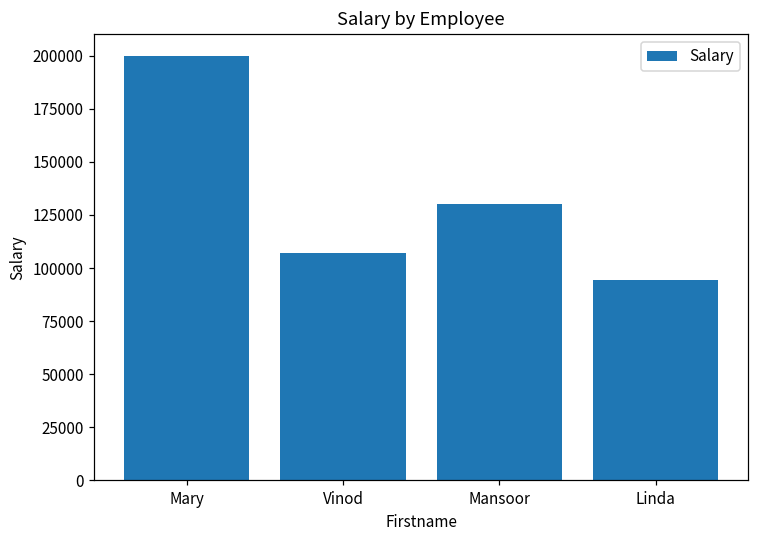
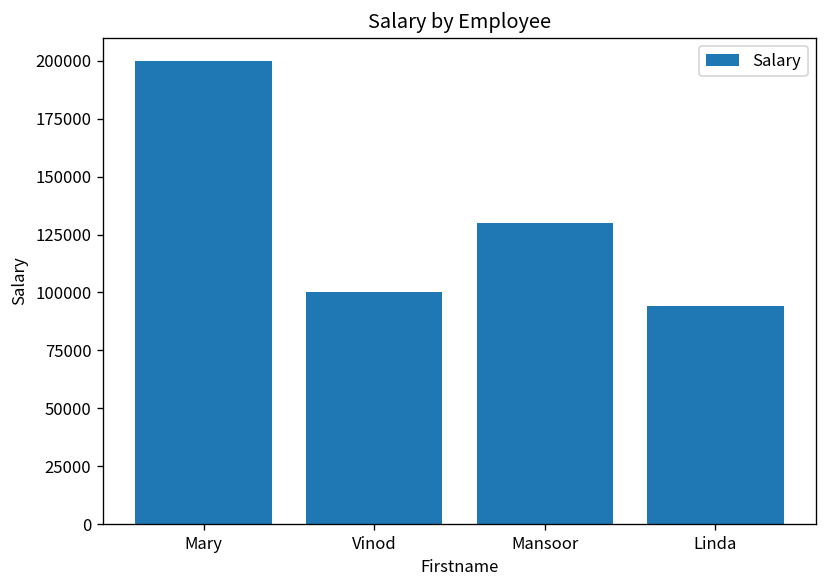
  {
    "Mary": 200000,
-   "Vinod": 107000,
+   "Vinod": 100000,
    "Mansoor": 130000,
    "Linda": 94000
  }
